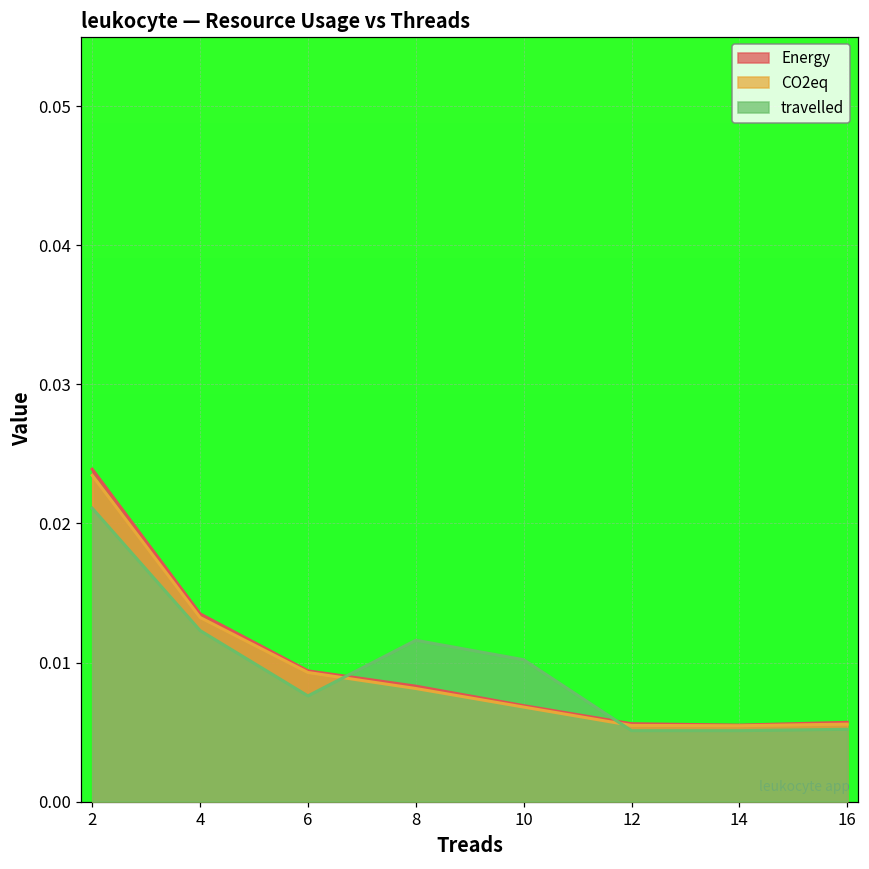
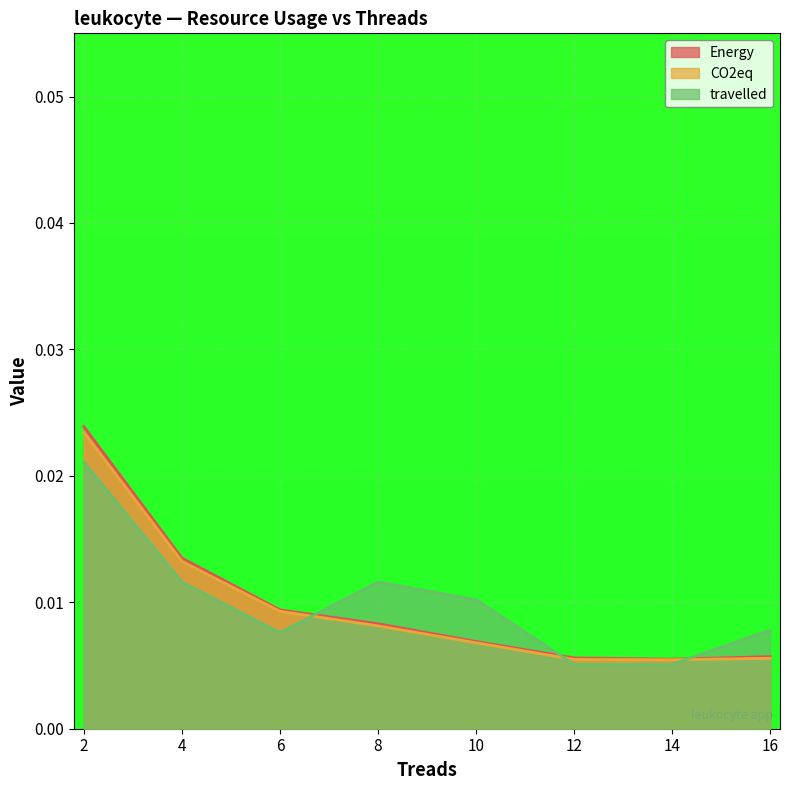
  {
    "Energy": {
      "2": 0.0239,
      "4": 0.0135
    },
    "CO2eq": {
      "2": 0.0235,
      "4": 0.0132
    },
    "travelled": {
      "2": 0.0211,
-     "4": 0.0123,
+     "4": 0.0116,
      "6": 0.0076,
      "8": 0.0116,
      "10": 0.0102,
      "12": 0.0051,
      "14": 0.0051,
-     "16": 0.0052
+     "16": 0.0078
    }
  }
